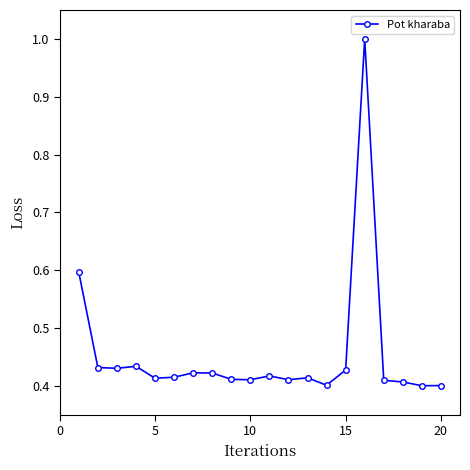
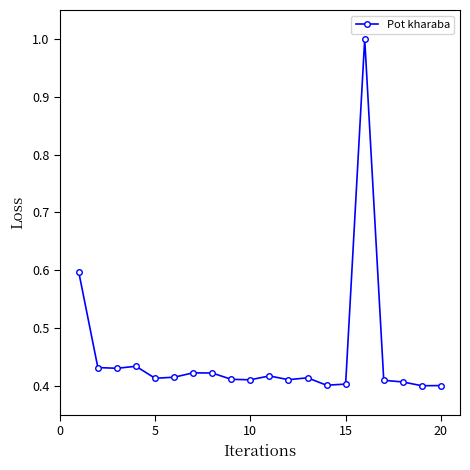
  {
    "5": 0.41,
    "10": 0.41,
-   "15": 0.43,
+   "15": 0.40,
    "20": 0.40
  }
